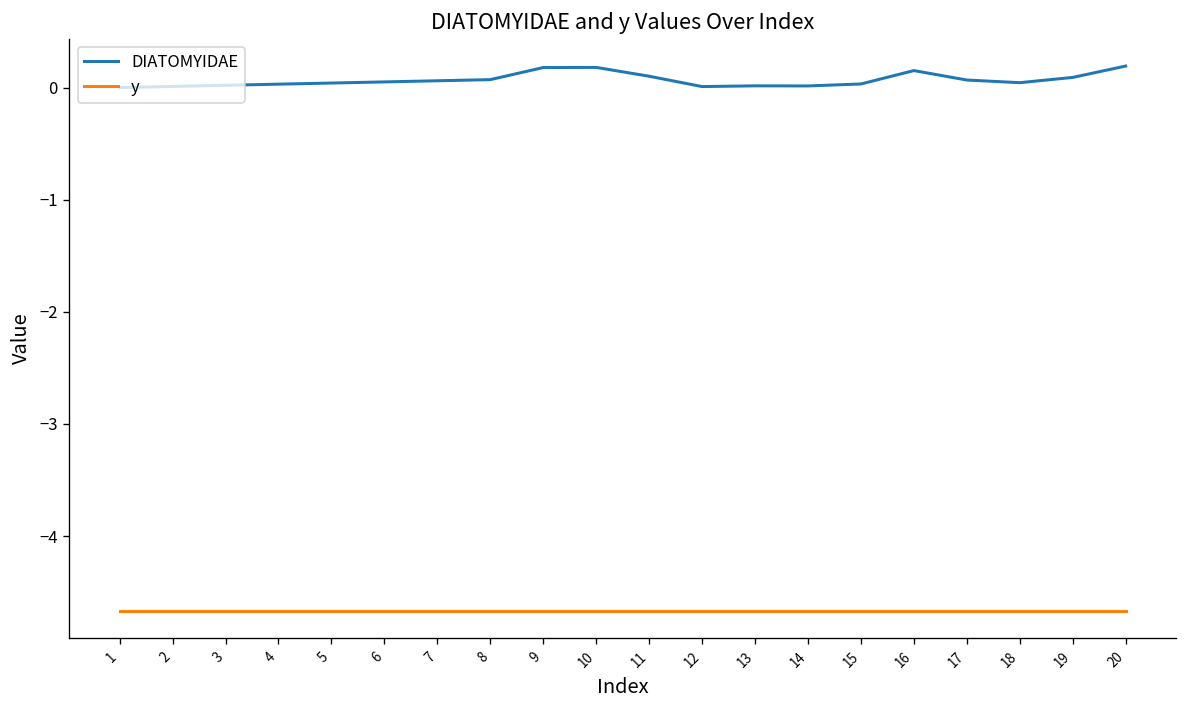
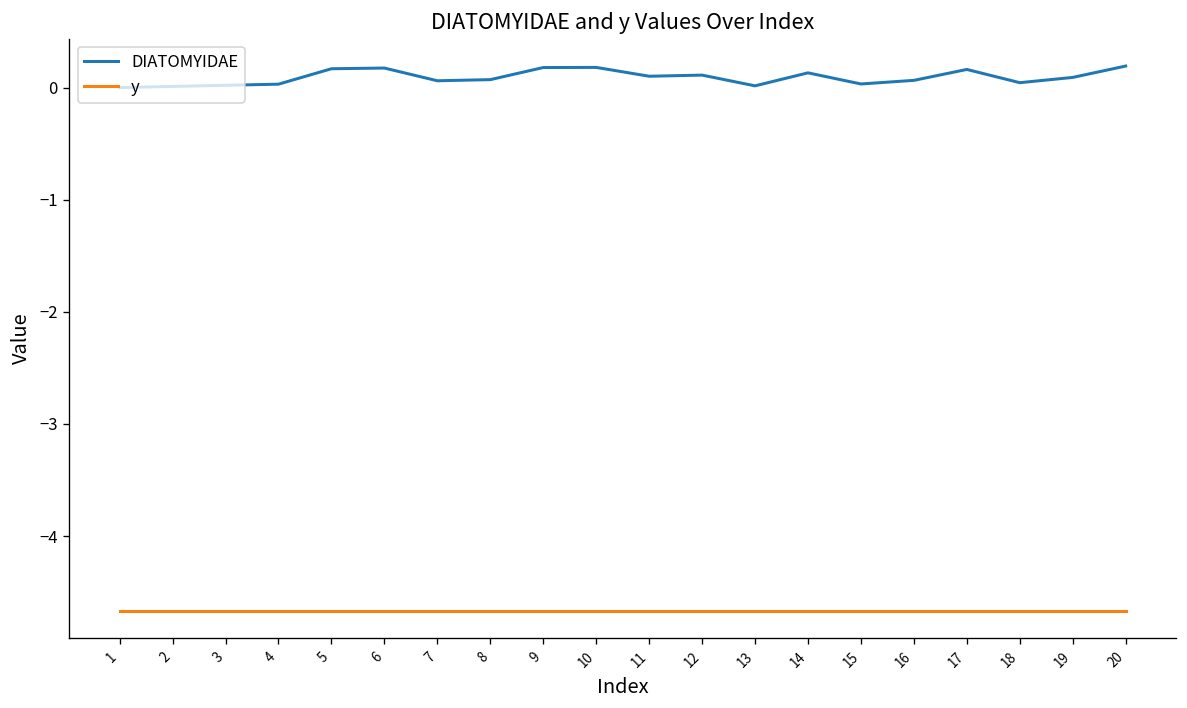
  {
    "DIATOMYIDAE": {
      "4": 0.0,
-     "5": 0.0,
-     "6": 0.1,
+     "5": 0.2,
+     "6": 0.2,
      "7": 0.1,
      "8": 0.1,
      "9": 0.2,
      "10": 0.2,
      "11": 0.1,
-     "12": 0.0,
+     "12": 0.1,
      "13": 0.0,
-     "14": 0.0,
+     "14": 0.1,
      "15": 0.0,
-     "16": 0.2,
-     "17": 0.1,
+     "16": 0.1,
+     "17": 0.2,
      "18": 0.0,
      "19": 0.1,
      "20": 0.2
    },
    "y": {
      "1": -4.7,
      "2": -4.7,
      "3": -4.7,
      "4": -4.7,
      "5": -4.7,
      "6": -4.7,
      "7": -4.7,
      "8": -4.7,
      "9": -4.7,
      "10": -4.7,
      "11": -4.7,
      "12": -4.7,
      "13": -4.7,
      "14": -4.7,
      "15": -4.7,
      "16": -4.7,
      "17": -4.7,
      "18": -4.7,
      "19": -4.7,
      "20": -4.7
    }
  }
